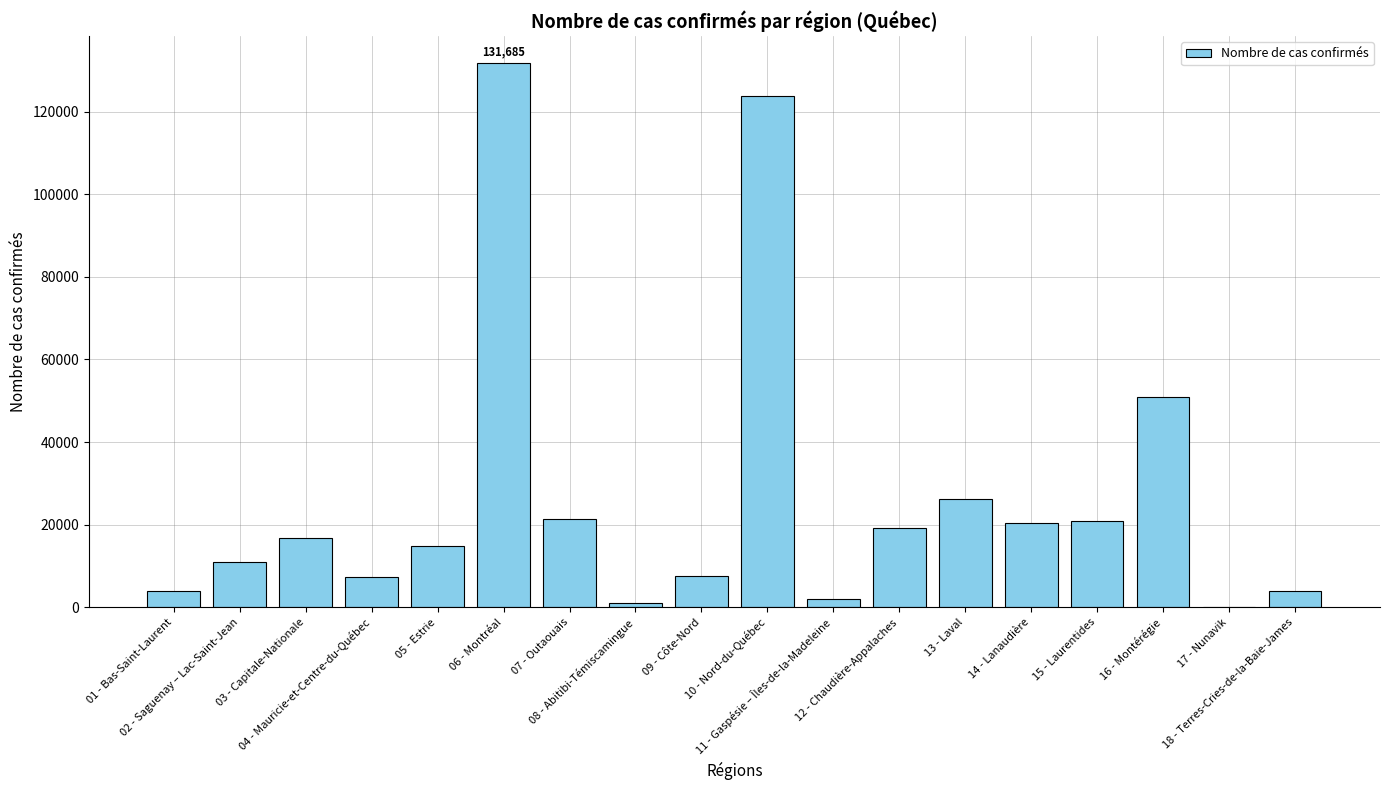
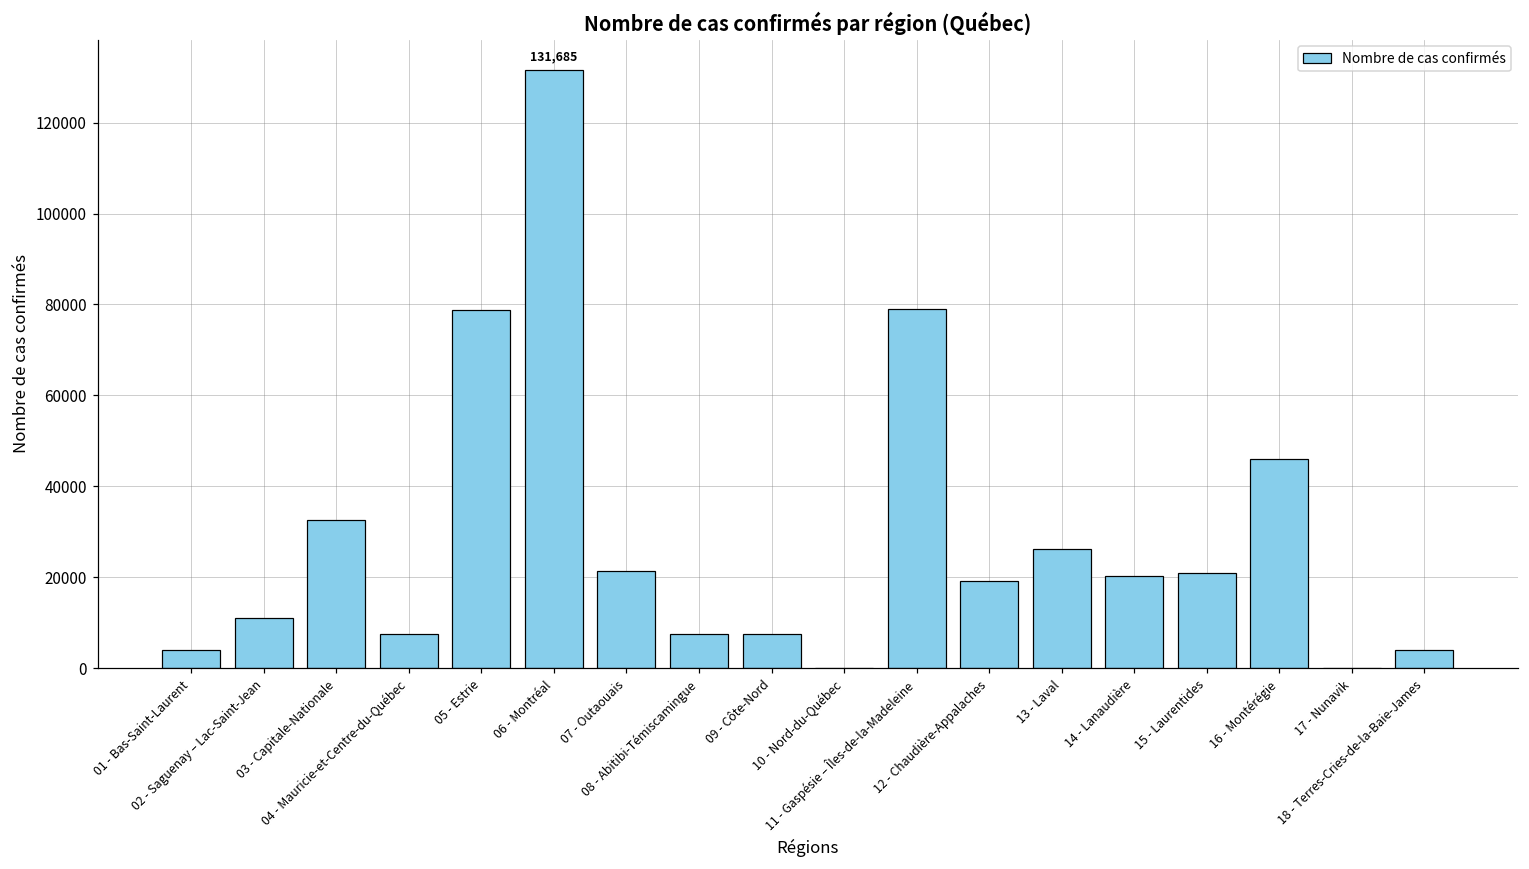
  {
    "01 - Bas-Saint-Laurent": 4000,
    "02 - Saguenay – Lac-Saint-Jean": 11000,
-   "03 - Capitale-Nationale": 17000,
+   "03 - Capitale-Nationale": 33000,
    "04 - Mauricie-et-Centre-du-Québec": 7000,
-   "05 - Estrie": 15000,
+   "05 - Estrie": 79000,
    "07 - Outaouais": 21000,
-   "08 - Abitibi-Témiscamingue": 1000,
+   "08 - Abitibi-Témiscamingue": 7000,
    "09 - Côte-Nord": 7000,
-   "10 - Nord-du-Québec": 124000,
-   "11 - Gaspésie – Îles-de-la-Madeleine": 2000,
+   "10 - Nord-du-Québec": 0,
+   "11 - Gaspésie – Îles-de-la-Madeleine": 79000,
    "12 - Chaudière-Appalaches": 19000,
    "13 - Laval": 26000,
    "14 - Lanaudière": 20000,
    "15 - Laurentides": 21000,
-   "16 - Montérégie": 51000,
+   "16 - Montérégie": 46000,
    "18 - Terres-Cries-de-la-Baie-James": 4000
  }
